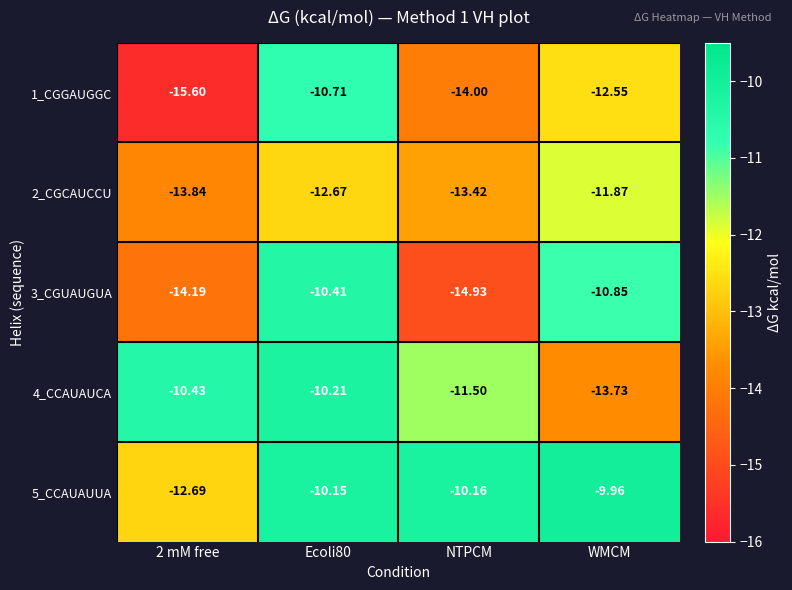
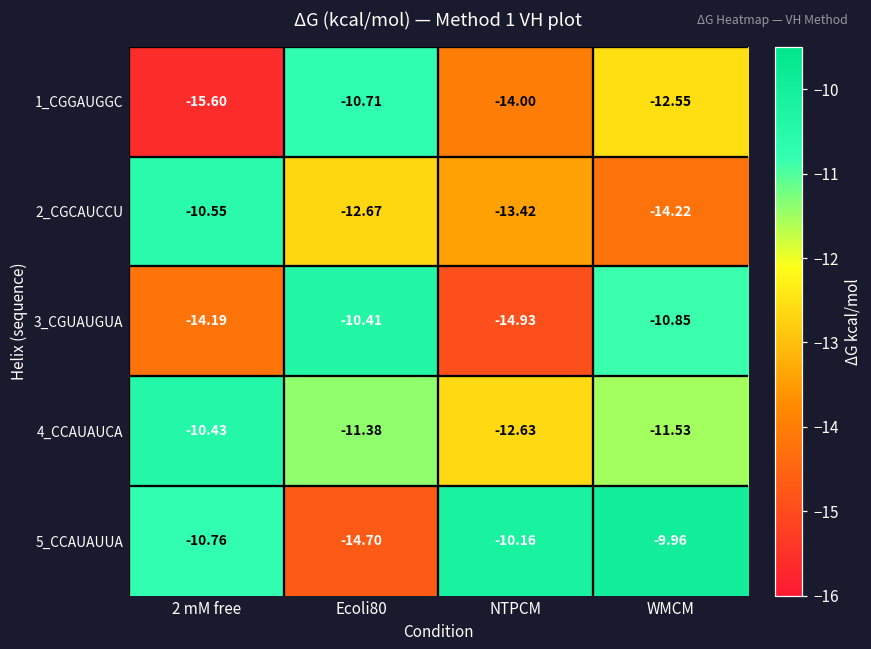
  {
    "1_CGGAUGGC": {
      "2 mM free": -15.60,
      "Ecoli80": -10.71,
      "NTPCM": -14.00,
      "WMCM": -12.55
    },
    "2_CGCAUCCU": {
-     "2 mM free": -13.84,
+     "2 mM free": -10.55,
      "Ecoli80": -12.67,
      "NTPCM": -13.42,
-     "WMCM": -11.87
+     "WMCM": -14.22
    },
    "3_CGUAUGUA": {
      "2 mM free": -14.19,
      "Ecoli80": -10.41,
      "NTPCM": -14.93,
      "WMCM": -10.85
    },
    "4_CCAUAUCA": {
      "2 mM free": -10.43,
-     "Ecoli80": -10.21,
-     "NTPCM": -11.50,
-     "WMCM": -13.73
+     "Ecoli80": -11.38,
+     "NTPCM": -12.63,
+     "WMCM": -11.53
    },
    "5_CCAUAUUA": {
-     "2 mM free": -12.69,
-     "Ecoli80": -10.15,
+     "2 mM free": -10.76,
+     "Ecoli80": -14.70,
      "NTPCM": -10.16,
      "WMCM": -9.96
    }
  }
